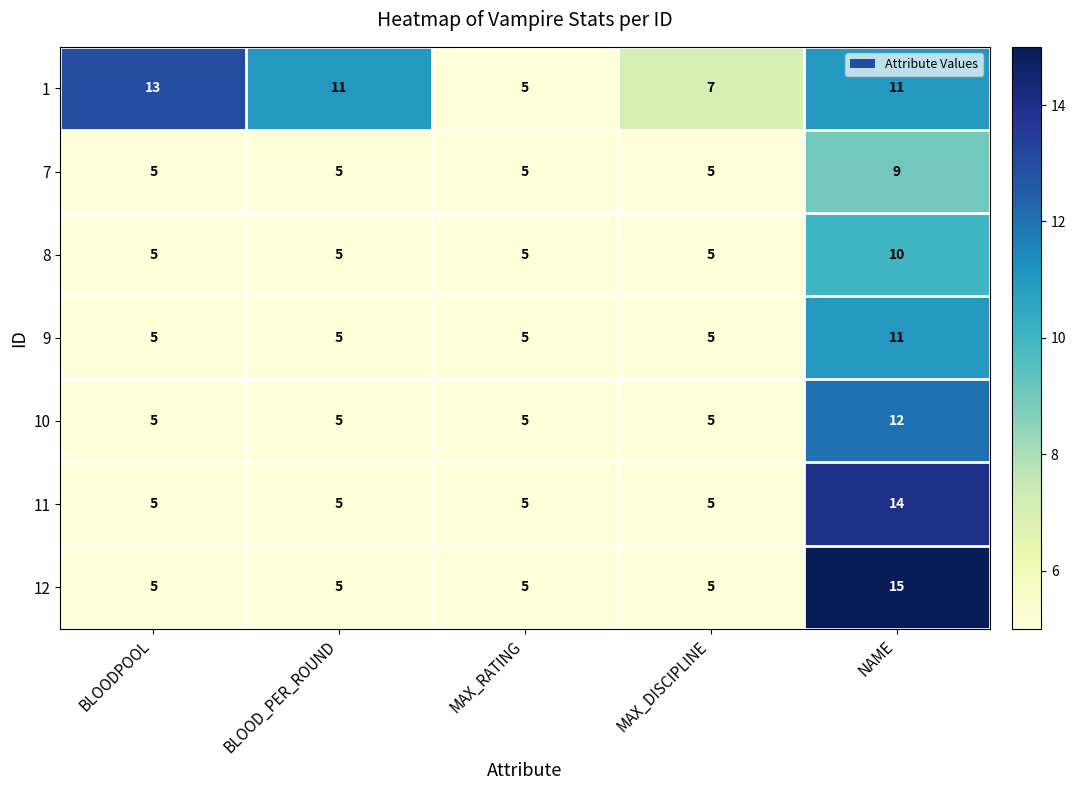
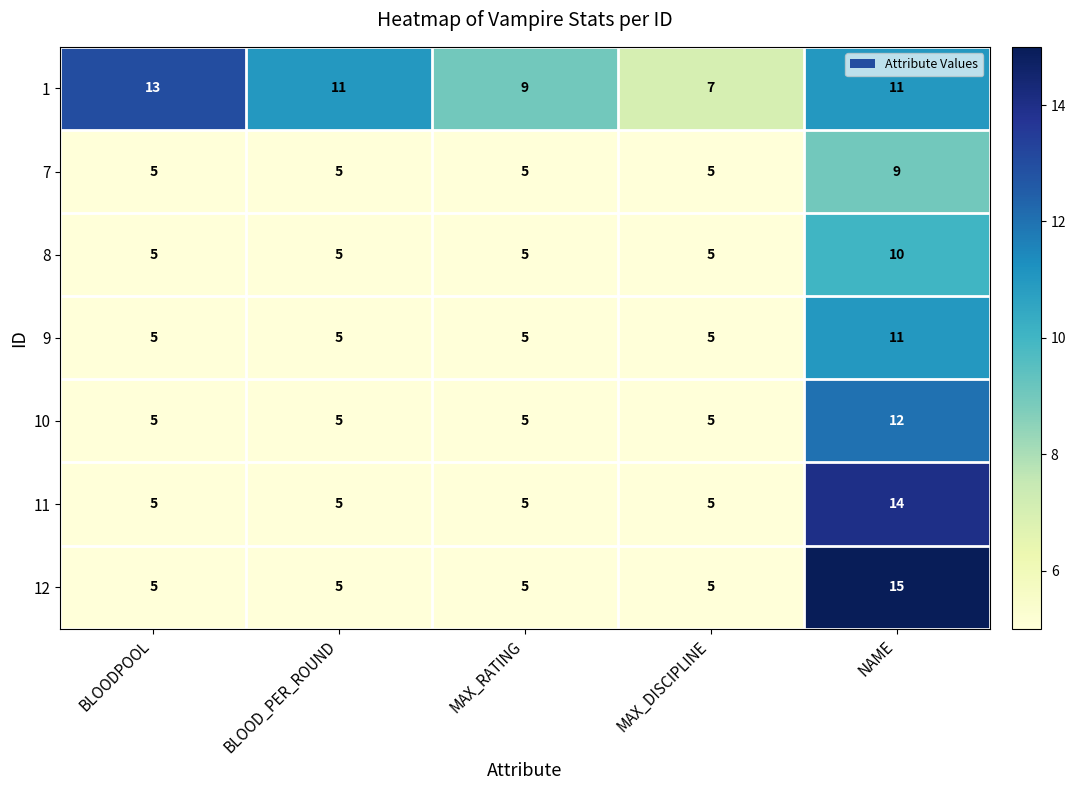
  {
    "1": {
      "BLOODPOOL": 13,
      "BLOOD_PER_ROUND": 11,
-     "MAX_RATING": 5,
+     "MAX_RATING": 9,
      "MAX_DISCIPLINE": 7,
      "NAME": 11
    },
    "7": {
      "BLOODPOOL": 5,
      "BLOOD_PER_ROUND": 5,
      "MAX_RATING": 5,
      "MAX_DISCIPLINE": 5,
      "NAME": 9
    },
    "8": {
      "BLOODPOOL": 5,
      "BLOOD_PER_ROUND": 5,
      "MAX_RATING": 5,
      "MAX_DISCIPLINE": 5,
      "NAME": 10
    },
    "9": {
      "BLOODPOOL": 5,
      "BLOOD_PER_ROUND": 5,
      "MAX_RATING": 5,
      "MAX_DISCIPLINE": 5,
      "NAME": 11
    },
    "10": {
      "BLOODPOOL": 5,
      "BLOOD_PER_ROUND": 5,
      "MAX_RATING": 5,
      "MAX_DISCIPLINE": 5,
      "NAME": 12
    },
    "11": {
      "BLOODPOOL": 5,
      "BLOOD_PER_ROUND": 5,
      "MAX_RATING": 5,
      "MAX_DISCIPLINE": 5,
      "NAME": 14
    },
    "12": {
      "BLOODPOOL": 5,
      "BLOOD_PER_ROUND": 5,
      "MAX_RATING": 5,
      "MAX_DISCIPLINE": 5,
      "NAME": 15
    }
  }
